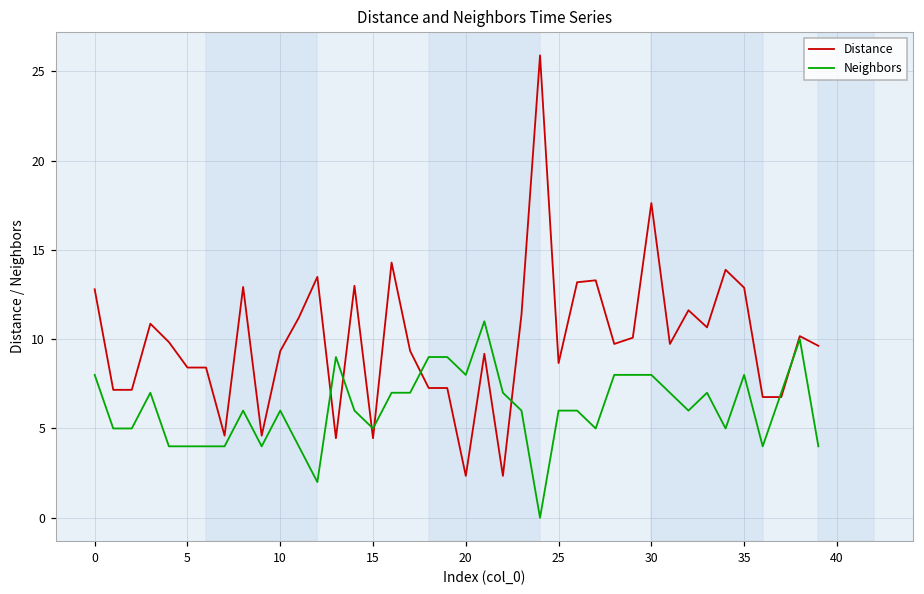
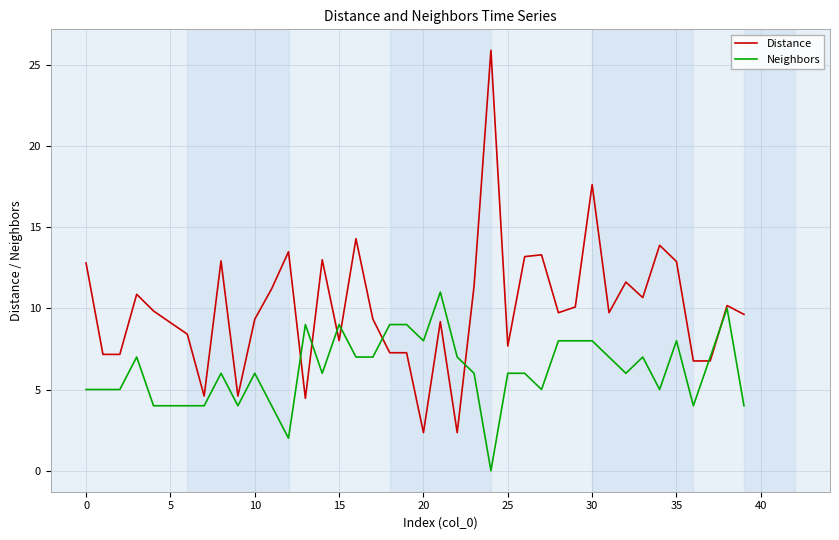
  {
    "Distance": {
      "0": 12.8,
-     "5": 8.4,
+     "5": 9.1,
      "10": 9.3,
-     "15": 4.5,
+     "15": 8.0,
      "20": 2.3,
-     "25": 8.7,
+     "25": 7.7,
      "30": 17.6,
      "35": 12.9
    },
    "Neighbors": {
-     "0": 8,
+     "0": 5,
      "5": 4,
      "10": 6,
-     "15": 5,
+     "15": 9,
      "20": 8,
      "25": 6,
      "30": 8,
      "35": 8
    }
  }
